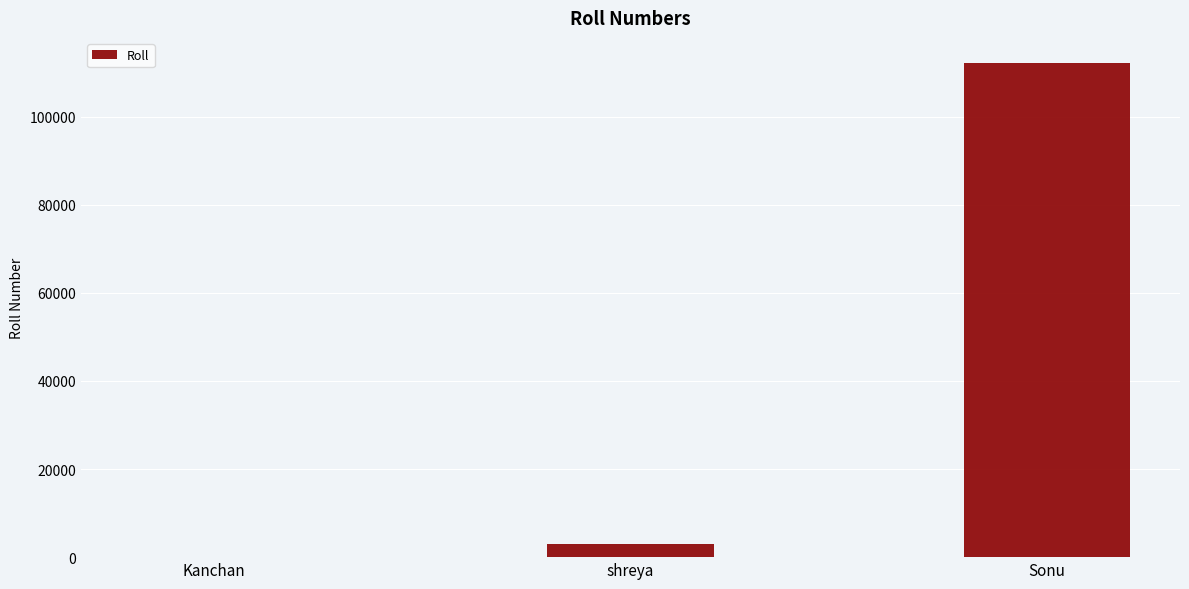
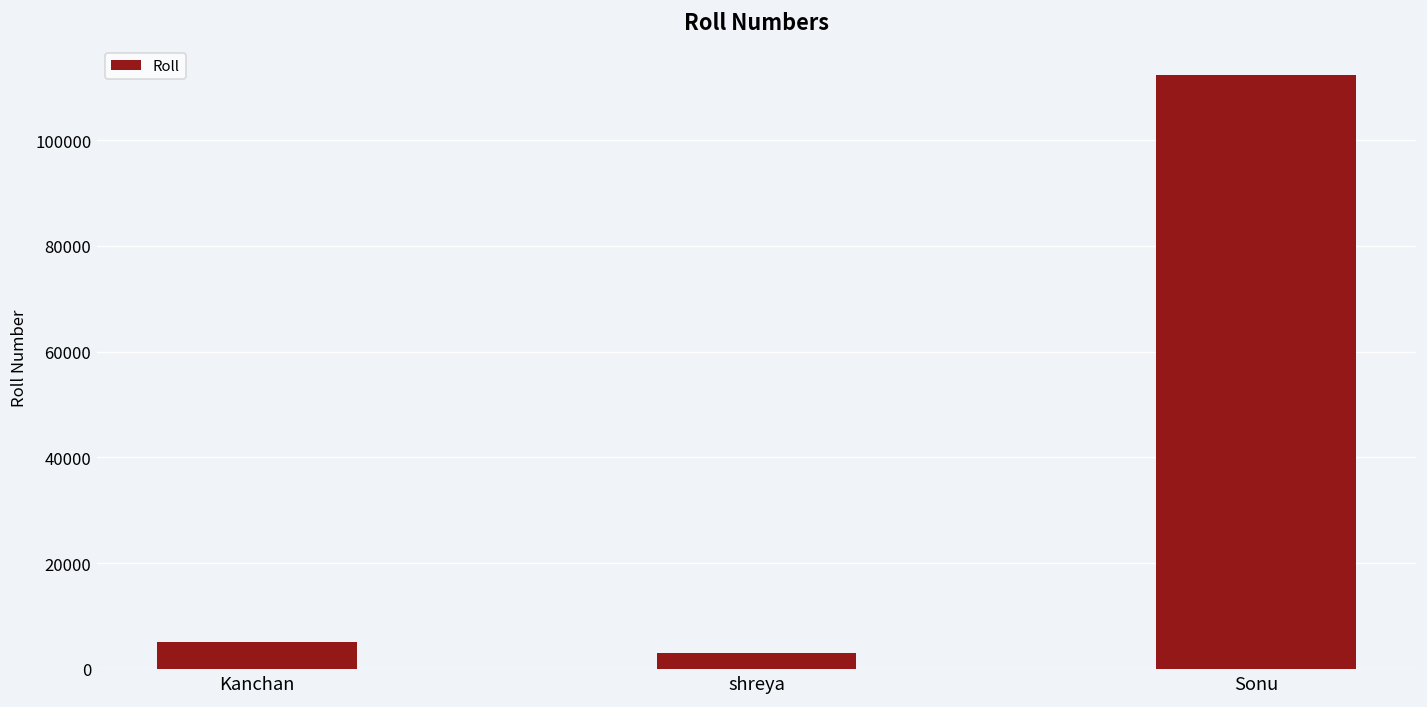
  {
-   "Kanchan": 0,
+   "Kanchan": 5000,
    "shreya": 3000,
    "Sonu": 112000
  }
